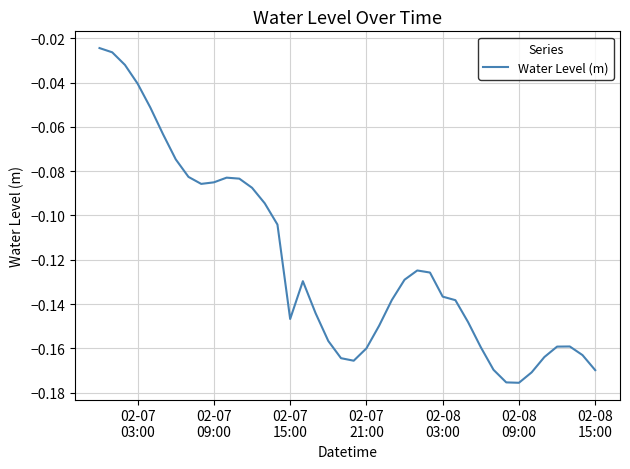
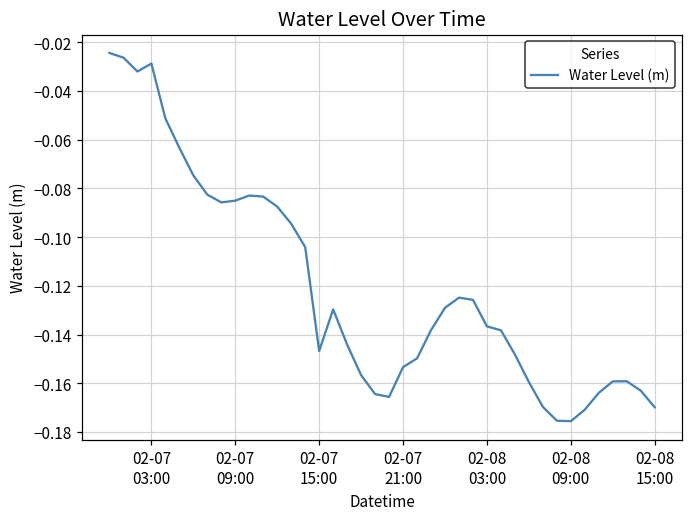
  {
-   "02-07 03:00": -0.040,
+   "02-07 03:00": -0.029,
    "02-07 09:00": -0.085,
    "02-07 15:00": -0.147,
-   "02-07 21:00": -0.160,
+   "02-07 21:00": -0.153,
    "02-08 03:00": -0.137,
    "02-08 09:00": -0.176,
    "02-08 15:00": -0.170
  }
